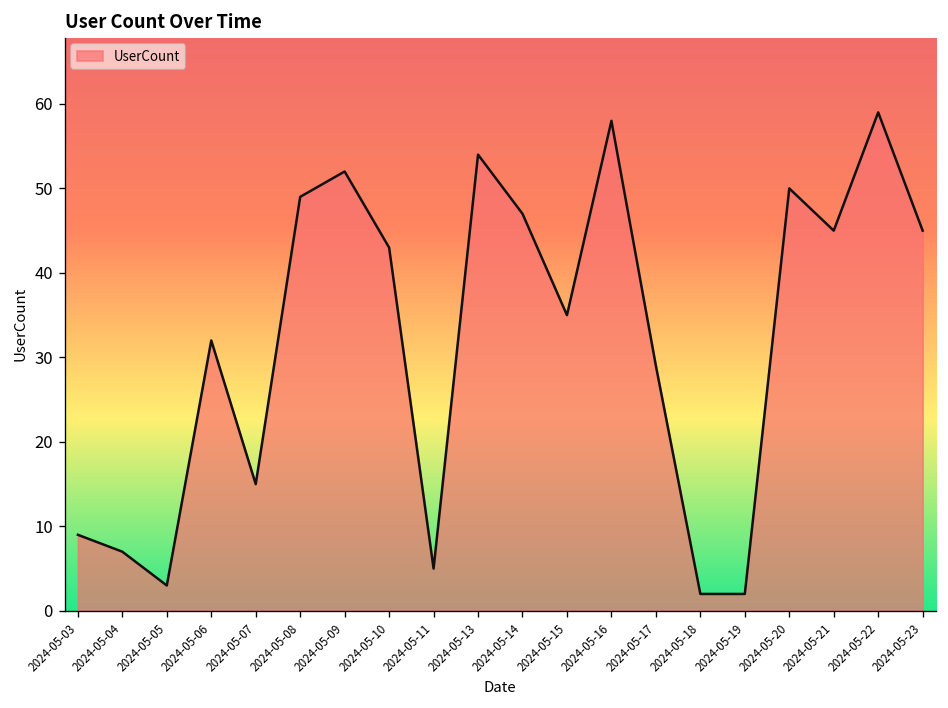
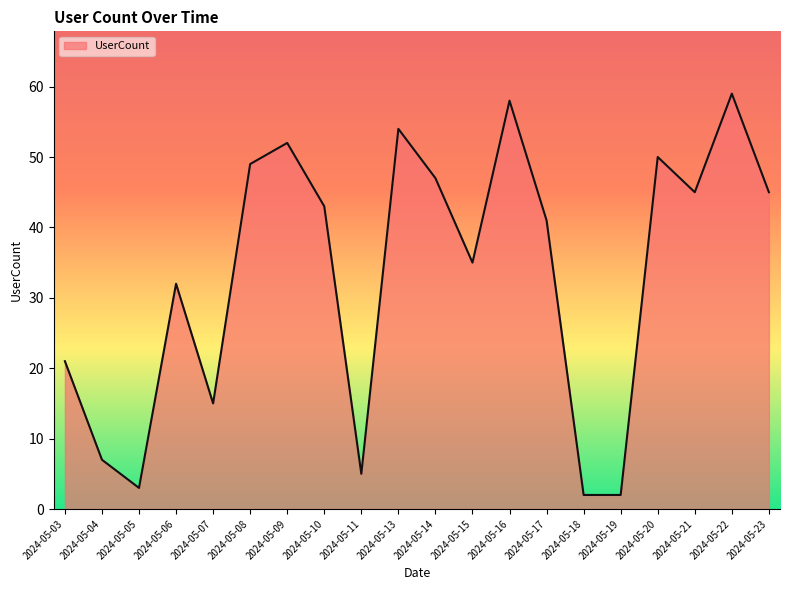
  {
-   "2024-05-03": 9,
+   "2024-05-03": 21,
    "2024-05-04": 7,
    "2024-05-05": 3,
    "2024-05-06": 32,
    "2024-05-07": 15,
    "2024-05-08": 49,
    "2024-05-09": 52,
    "2024-05-10": 43,
    "2024-05-11": 5,
    "2024-05-13": 54,
    "2024-05-14": 47,
    "2024-05-15": 35,
    "2024-05-16": 58,
-   "2024-05-17": 29,
+   "2024-05-17": 41,
    "2024-05-18": 2,
    "2024-05-19": 2,
    "2024-05-20": 50,
    "2024-05-21": 45,
    "2024-05-22": 59,
    "2024-05-23": 45
  }
